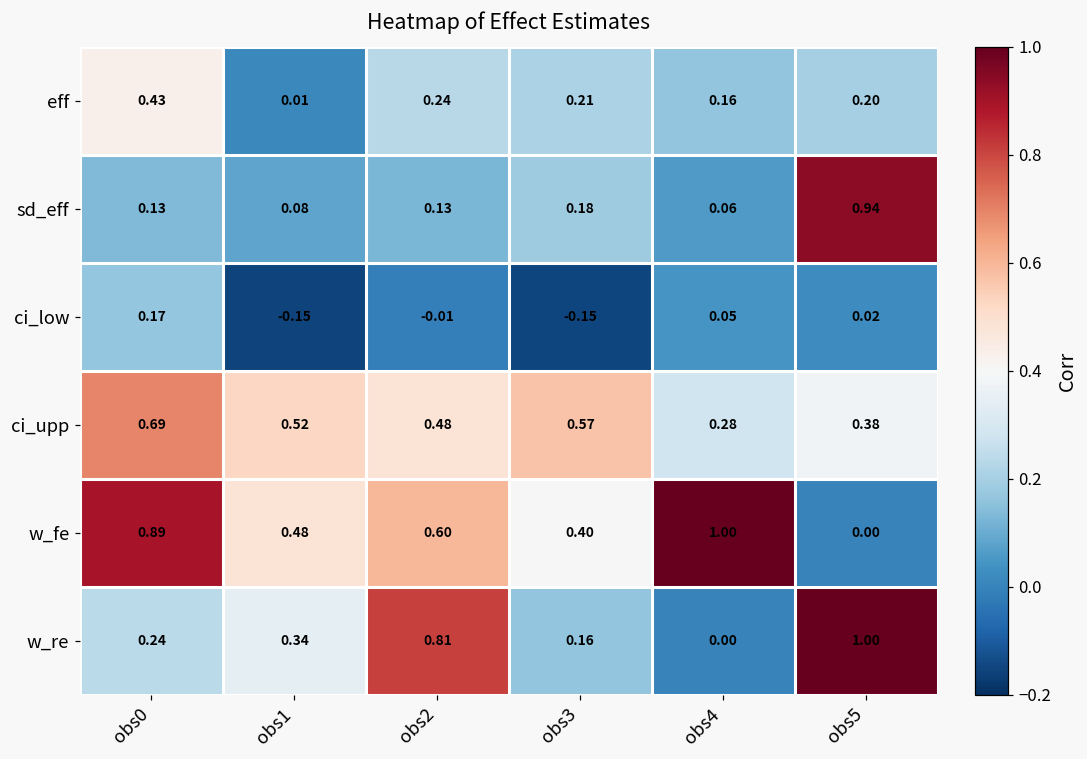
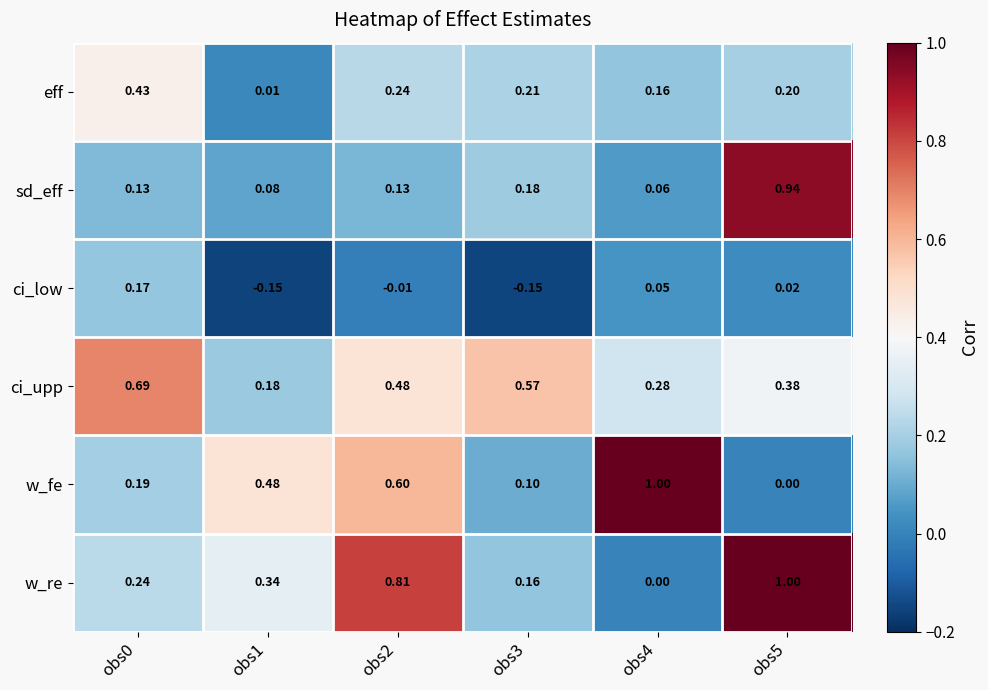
  {
    "eff": {
      "obs0": 0.43,
      "obs1": 0.01,
      "obs2": 0.24,
      "obs3": 0.21,
      "obs4": 0.16,
      "obs5": 0.20
    },
    "sd_eff": {
      "obs0": 0.13,
      "obs1": 0.08,
      "obs2": 0.13,
      "obs3": 0.18,
      "obs4": 0.06,
      "obs5": 0.94
    },
    "ci_low": {
      "obs0": 0.17,
      "obs1": -0.15,
      "obs2": -0.01,
      "obs3": -0.15,
      "obs4": 0.05,
      "obs5": 0.02
    },
    "ci_upp": {
      "obs0": 0.69,
-     "obs1": 0.52,
+     "obs1": 0.18,
      "obs2": 0.48,
      "obs3": 0.57,
      "obs4": 0.28,
      "obs5": 0.38
    },
    "w_fe": {
-     "obs0": 0.89,
+     "obs0": 0.19,
      "obs1": 0.48,
      "obs2": 0.60,
-     "obs3": 0.40,
+     "obs3": 0.10,
      "obs4": 1.00,
      "obs5": 0.00
    },
    "w_re": {
      "obs0": 0.24,
      "obs1": 0.34,
      "obs2": 0.81,
      "obs3": 0.16,
      "obs4": 0.00,
      "obs5": 1.00
    }
  }
